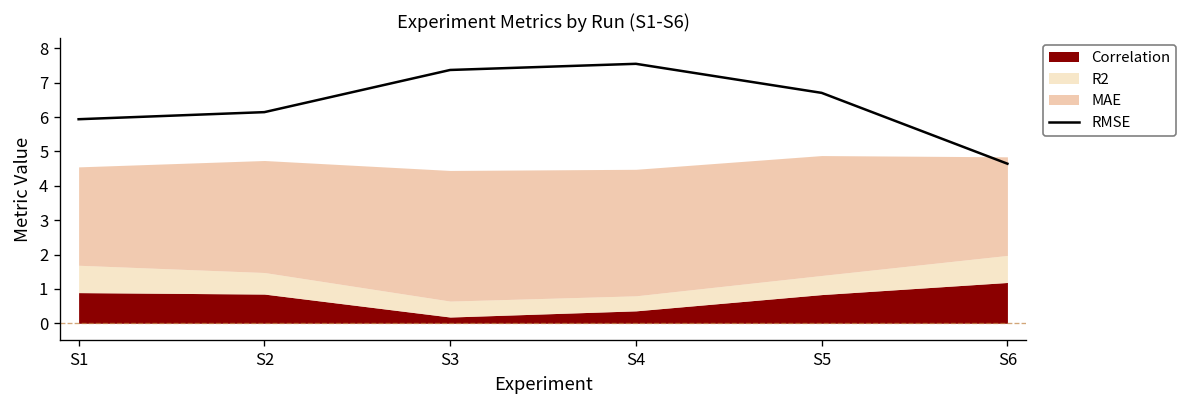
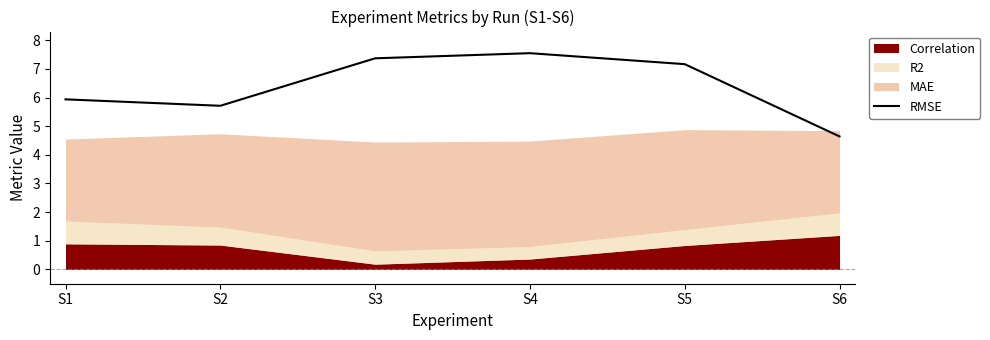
  {
    "RMSE": {
      "S1": 5.9,
-     "S2": 6.1,
+     "S2": 5.7,
      "S3": 7.4,
      "S4": 7.6,
-     "S5": 6.7,
+     "S5": 7.2,
      "S6": 4.6
    },
    "Correlation": {
      "S1": 0.9,
      "S2": 0.9,
      "S3": 0.2,
      "S4": 0.4,
      "S5": 0.8,
      "S6": 1.2
    }
  }
